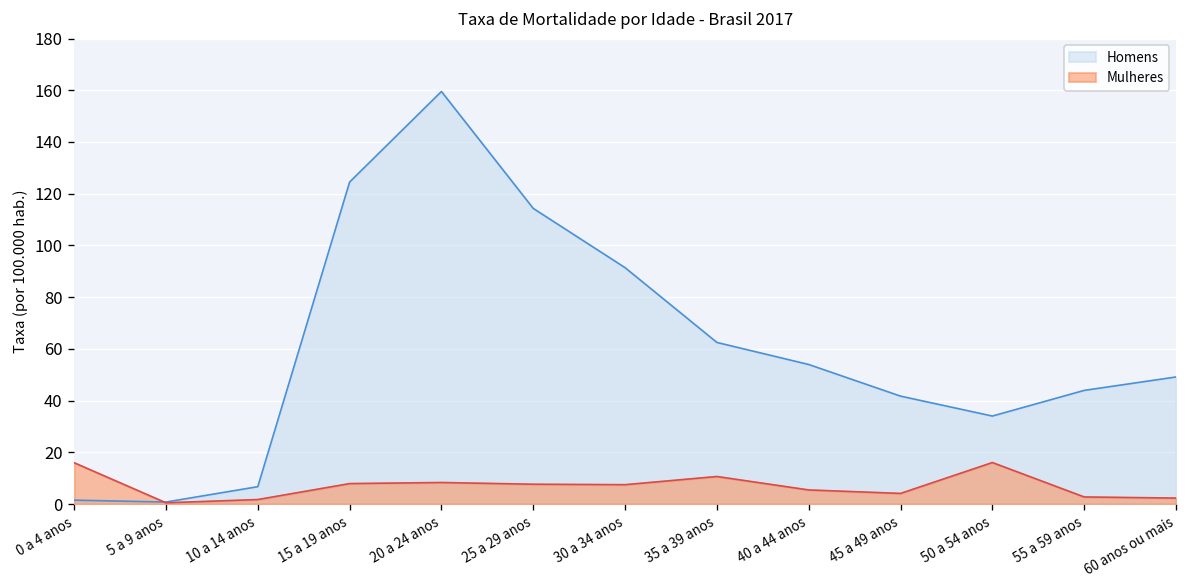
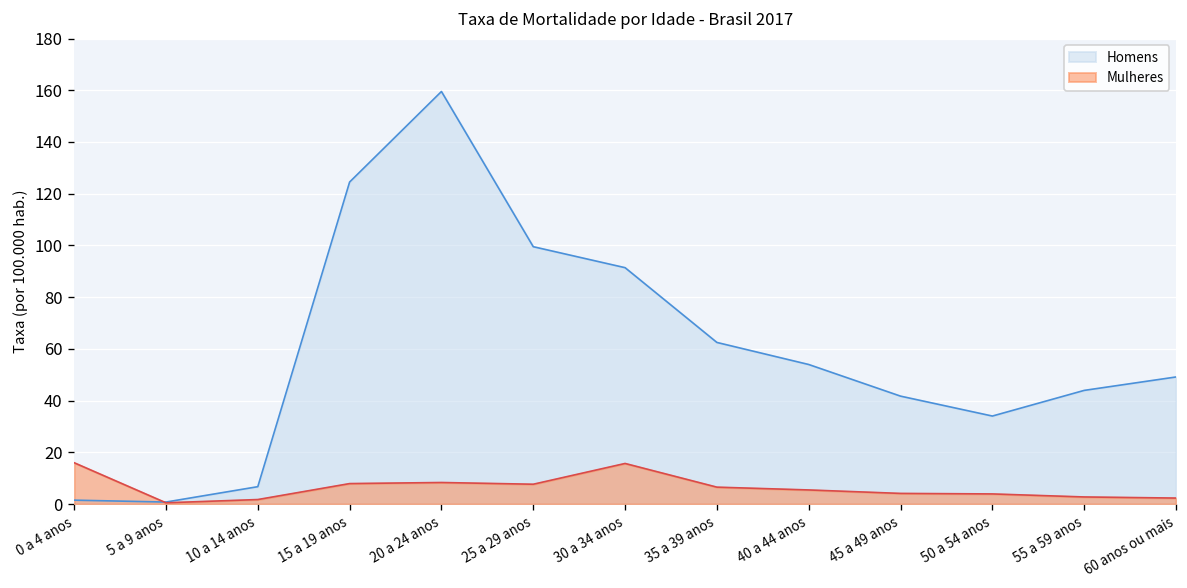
  {
    "Homens": {
      "0 a 4 anos": 2,
      "10 a 14 anos": 7,
      "15 a 19 anos": 125,
      "20 a 24 anos": 160,
-     "25 a 29 anos": 114,
+     "25 a 29 anos": 100,
      "30 a 34 anos": 91,
      "35 a 39 anos": 62,
      "40 a 44 anos": 54,
      "45 a 49 anos": 42,
      "50 a 54 anos": 34,
      "55 a 59 anos": 44,
      "60 anos ou mais": 49
    },
    "Mulheres": {
      "0 a 4 anos": 16,
      "10 a 14 anos": 2,
      "15 a 19 anos": 8,
      "20 a 24 anos": 8,
      "25 a 29 anos": 8,
-     "30 a 34 anos": 8,
-     "35 a 39 anos": 11,
+     "30 a 34 anos": 16,
+     "35 a 39 anos": 7,
      "40 a 44 anos": 5,
      "45 a 49 anos": 4,
-     "50 a 54 anos": 16,
+     "50 a 54 anos": 4,
      "55 a 59 anos": 3,
      "60 anos ou mais": 2
    }
  }
